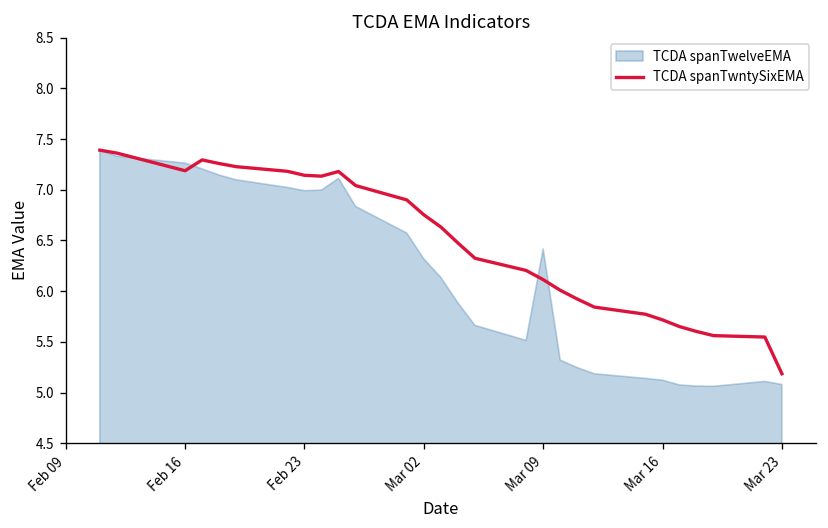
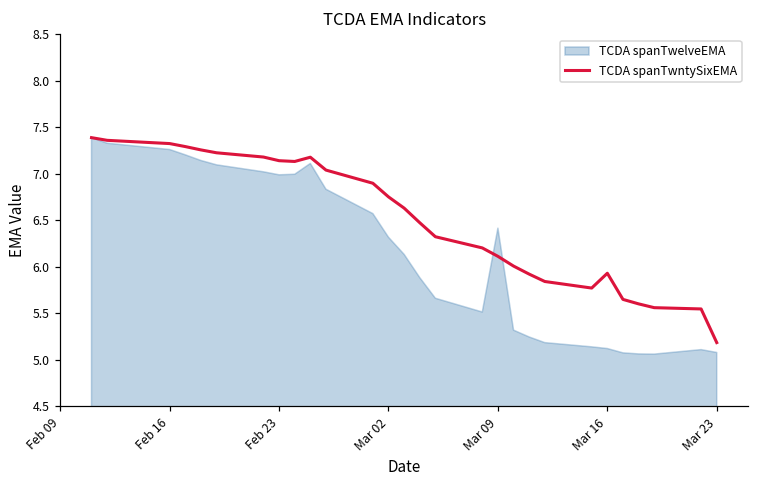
  {
    "TCDA spanTwntySixEMA": {
-     "Feb 16": 7.2,
+     "Feb 16": 7.3,
      "Feb 23": 7.1,
      "Mar 02": 6.8,
      "Mar 09": 6.1,
-     "Mar 16": 5.7,
+     "Mar 16": 5.9,
      "Mar 23": 5.2
    },
    "TCDA spanTwelveEMA": {
      "Feb 16": 7.3,
      "Feb 23": 7.0,
      "Mar 02": 6.3,
      "Mar 09": 6.4,
      "Mar 16": 5.1,
      "Mar 23": 5.1
    }
  }
